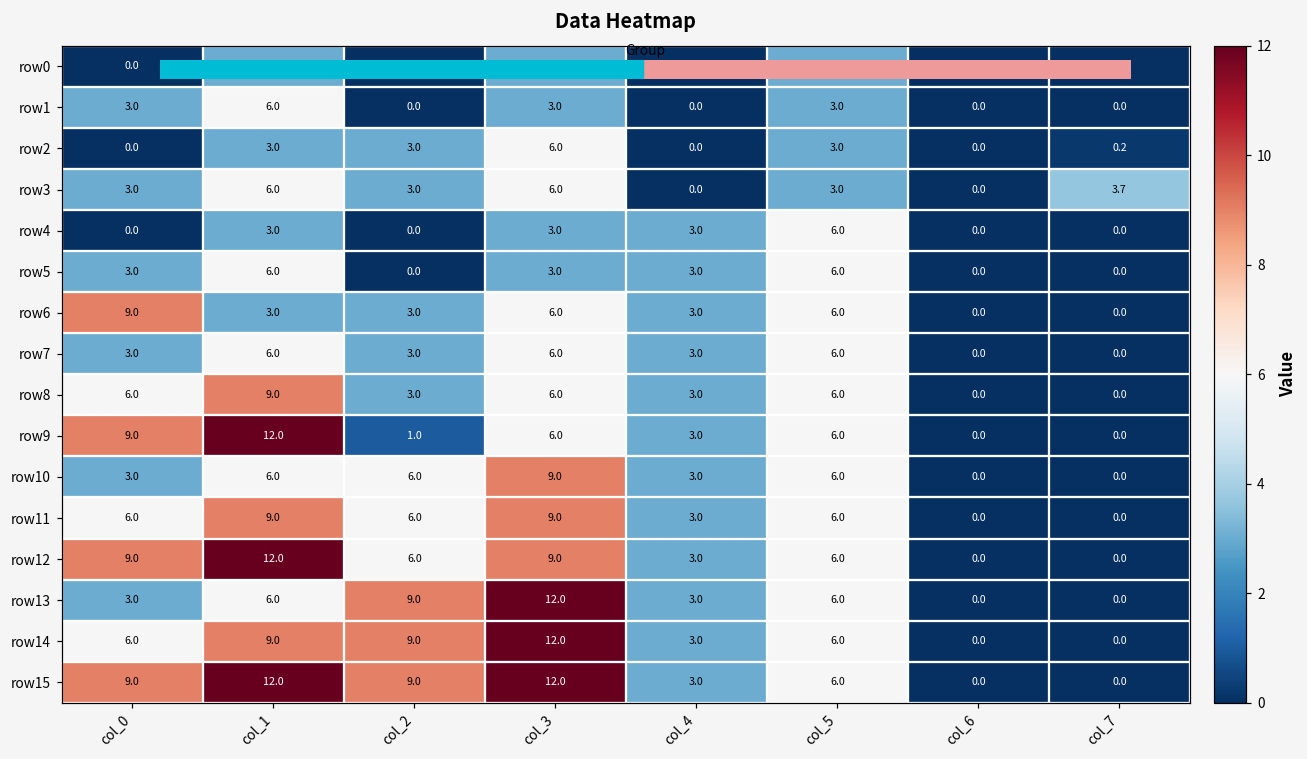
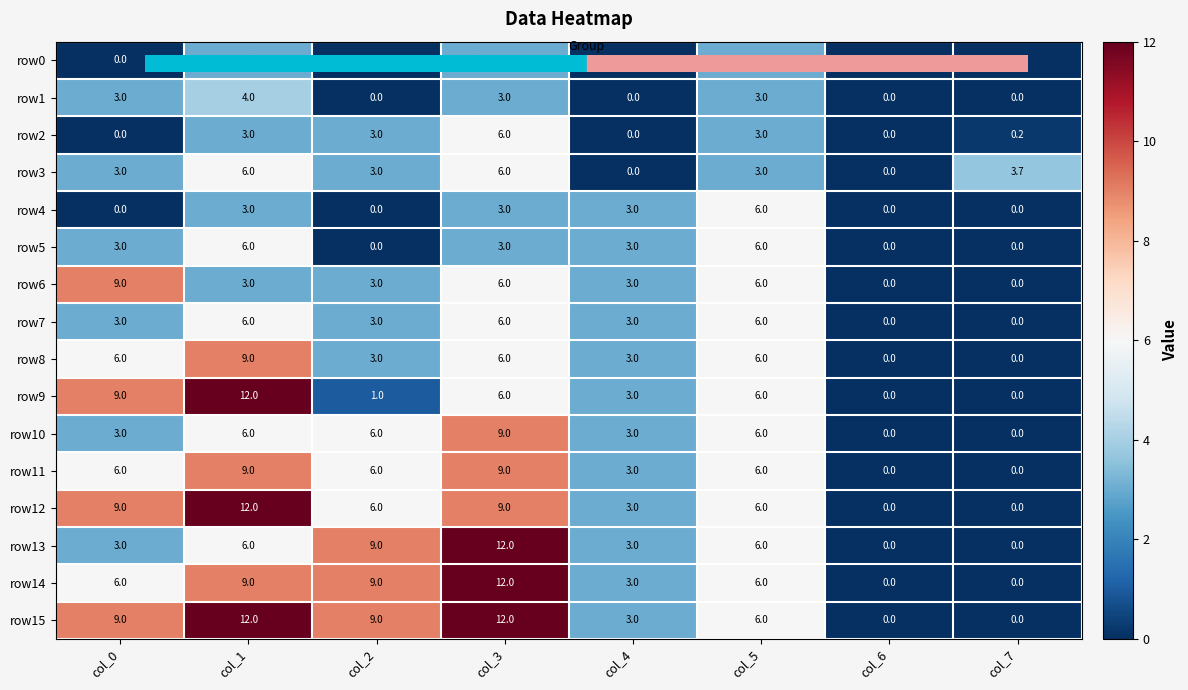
  {
    "row0": {
      "col_0": 0.0
    },
    "row1": {
      "col_0": 3.0,
-     "col_1": 6.0,
+     "col_1": 4.0,
      "col_2": 0.0,
      "col_3": 3.0,
      "col_4": 0.0,
      "col_5": 3.0,
      "col_6": 0.0,
      "col_7": 0.0
    },
    "row2": {
      "col_0": 0.0,
      "col_1": 3.0,
      "col_2": 3.0,
      "col_3": 6.0,
      "col_4": 0.0,
      "col_5": 3.0,
      "col_6": 0.0,
      "col_7": 0.2
    },
    "row3": {
      "col_0": 3.0,
      "col_1": 6.0,
      "col_2": 3.0,
      "col_3": 6.0,
      "col_4": 0.0,
      "col_5": 3.0,
      "col_6": 0.0,
      "col_7": 3.7
    },
    "row4": {
      "col_0": 0.0,
      "col_1": 3.0,
      "col_2": 0.0,
      "col_3": 3.0,
      "col_4": 3.0,
      "col_5": 6.0,
      "col_6": 0.0,
      "col_7": 0.0
    },
    "row5": {
      "col_0": 3.0,
      "col_1": 6.0,
      "col_2": 0.0,
      "col_3": 3.0,
      "col_4": 3.0,
      "col_5": 6.0,
      "col_6": 0.0,
      "col_7": 0.0
    },
    "row6": {
      "col_0": 9.0,
      "col_1": 3.0,
      "col_2": 3.0,
      "col_3": 6.0,
      "col_4": 3.0,
      "col_5": 6.0,
      "col_6": 0.0,
      "col_7": 0.0
    },
    "row7": {
      "col_0": 3.0,
      "col_1": 6.0,
      "col_2": 3.0,
      "col_3": 6.0,
      "col_4": 3.0,
      "col_5": 6.0,
      "col_6": 0.0,
      "col_7": 0.0
    },
    "row8": {
      "col_0": 6.0,
      "col_1": 9.0,
      "col_2": 3.0,
      "col_3": 6.0,
      "col_4": 3.0,
      "col_5": 6.0,
      "col_6": 0.0,
      "col_7": 0.0
    },
    "row9": {
      "col_0": 9.0,
      "col_1": 12.0,
      "col_2": 1.0,
      "col_3": 6.0,
      "col_4": 3.0,
      "col_5": 6.0,
      "col_6": 0.0,
      "col_7": 0.0
    },
    "row10": {
      "col_0": 3.0,
      "col_1": 6.0,
      "col_2": 6.0,
      "col_3": 9.0,
      "col_4": 3.0,
      "col_5": 6.0,
      "col_6": 0.0,
      "col_7": 0.0
    },
    "row11": {
      "col_0": 6.0,
      "col_1": 9.0,
      "col_2": 6.0,
      "col_3": 9.0,
      "col_4": 3.0,
      "col_5": 6.0,
      "col_6": 0.0,
      "col_7": 0.0
    },
    "row12": {
      "col_0": 9.0,
      "col_1": 12.0,
      "col_2": 6.0,
      "col_3": 9.0,
      "col_4": 3.0,
      "col_5": 6.0,
      "col_6": 0.0,
      "col_7": 0.0
    },
    "row13": {
      "col_0": 3.0,
      "col_1": 6.0,
      "col_2": 9.0,
      "col_3": 12.0,
      "col_4": 3.0,
      "col_5": 6.0,
      "col_6": 0.0,
      "col_7": 0.0
    },
    "row14": {
      "col_0": 6.0,
      "col_1": 9.0,
      "col_2": 9.0,
      "col_3": 12.0,
      "col_4": 3.0,
      "col_5": 6.0,
      "col_6": 0.0,
      "col_7": 0.0
    },
    "row15": {
      "col_0": 9.0,
      "col_1": 12.0,
      "col_2": 9.0,
      "col_3": 12.0,
      "col_4": 3.0,
      "col_5": 6.0,
      "col_6": 0.0,
      "col_7": 0.0
    }
  }
